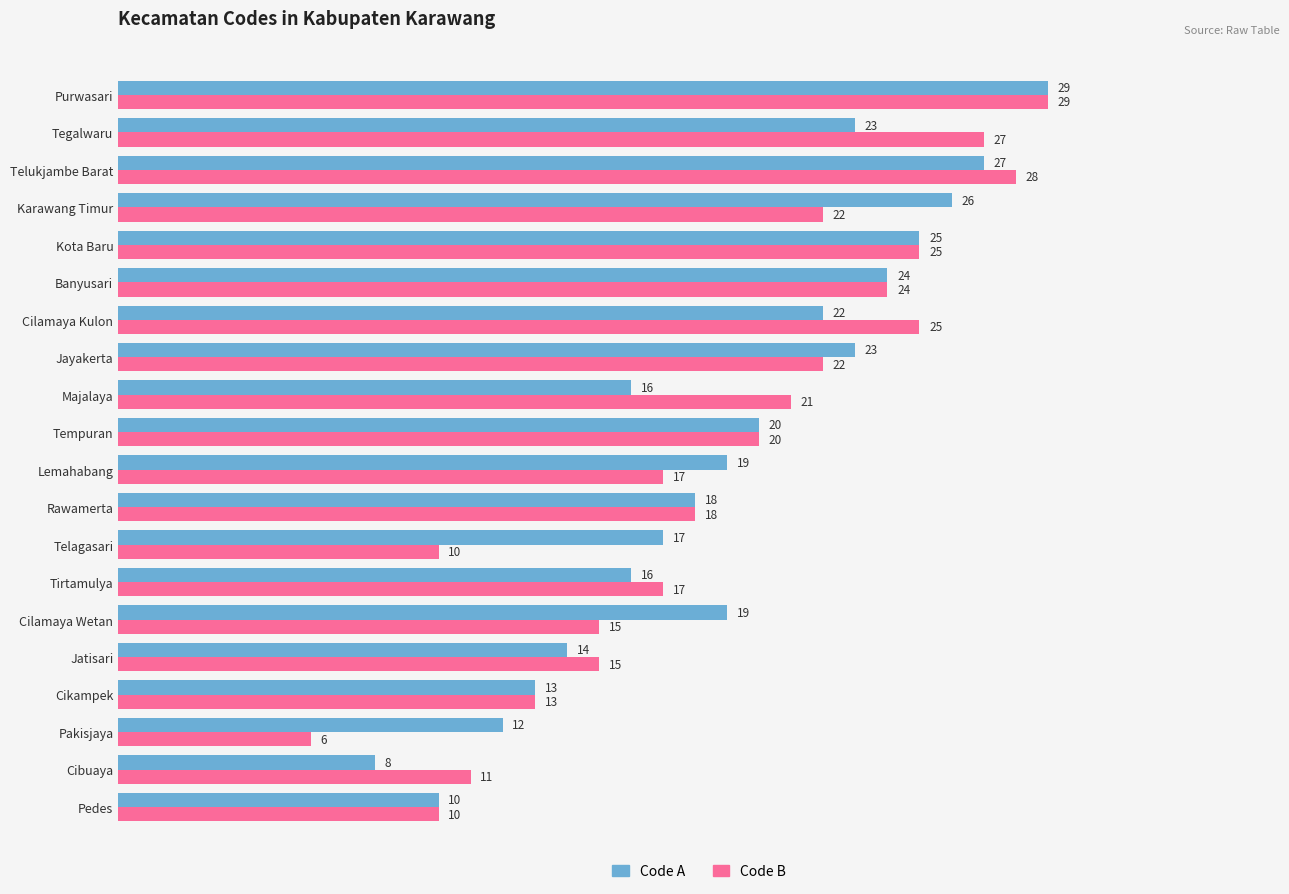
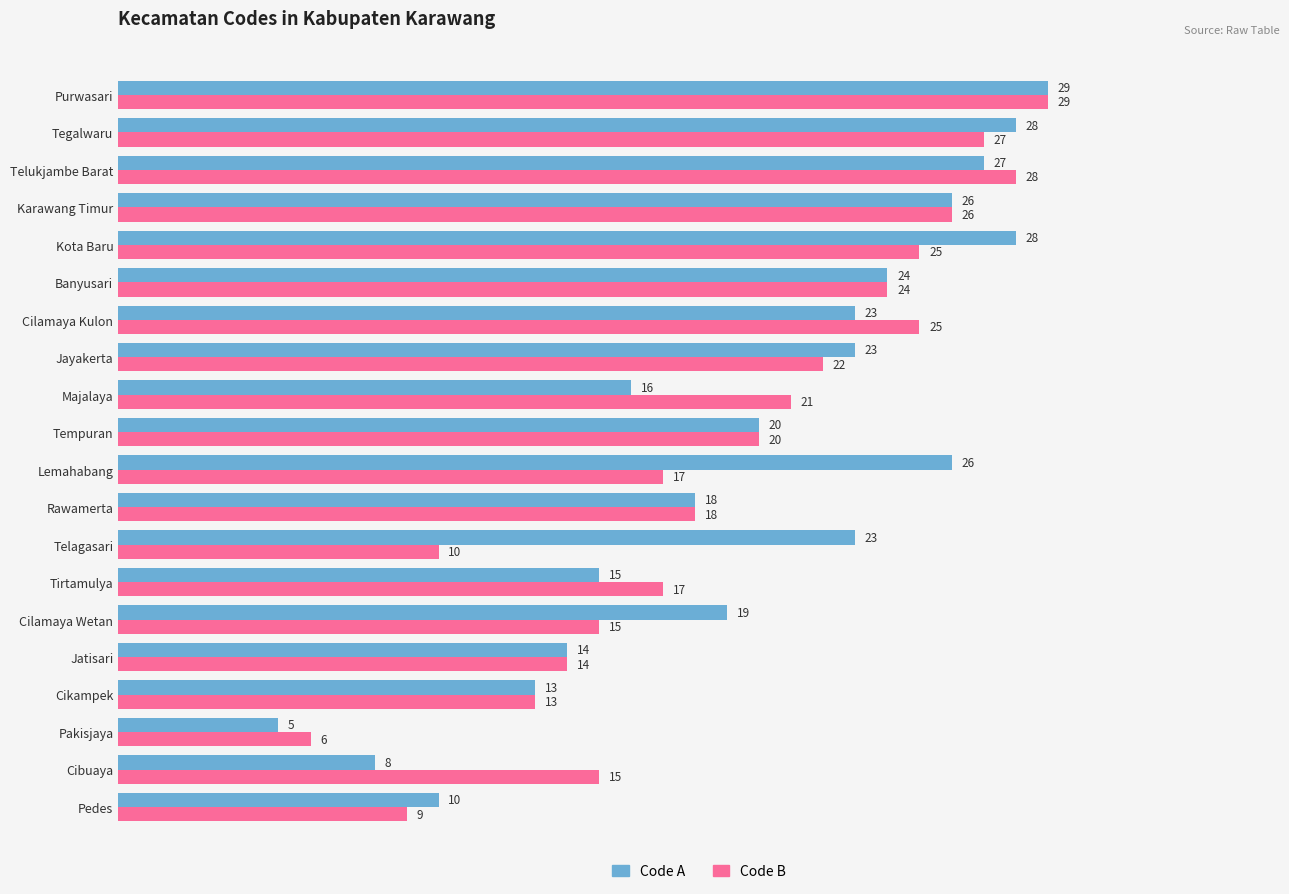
  {
    "Code A": {
      "Purwasari": 29,
-     "Tegalwaru": 23,
+     "Tegalwaru": 28,
      "Telukjambe Barat": 27,
      "Karawang Timur": 26,
-     "Kota Baru": 25,
+     "Kota Baru": 28,
      "Banyusari": 24,
-     "Cilamaya Kulon": 22,
+     "Cilamaya Kulon": 23,
      "Jayakerta": 23,
      "Majalaya": 16,
      "Tempuran": 20,
-     "Lemahabang": 19,
+     "Lemahabang": 26,
      "Rawamerta": 18,
-     "Telagasari": 17,
-     "Tirtamulya": 16,
+     "Telagasari": 23,
+     "Tirtamulya": 15,
      "Cilamaya Wetan": 19,
      "Jatisari": 14,
      "Cikampek": 13,
-     "Pakisjaya": 12,
+     "Pakisjaya": 5,
      "Cibuaya": 8,
      "Pedes": 10
    },
    "Code B": {
      "Purwasari": 29,
      "Tegalwaru": 27,
      "Telukjambe Barat": 28,
-     "Karawang Timur": 22,
+     "Karawang Timur": 26,
      "Kota Baru": 25,
      "Banyusari": 24,
      "Cilamaya Kulon": 25,
      "Jayakerta": 22,
      "Majalaya": 21,
      "Tempuran": 20,
      "Lemahabang": 17,
      "Rawamerta": 18,
      "Telagasari": 10,
      "Tirtamulya": 17,
      "Cilamaya Wetan": 15,
-     "Jatisari": 15,
+     "Jatisari": 14,
      "Cikampek": 13,
      "Pakisjaya": 6,
-     "Cibuaya": 11,
-     "Pedes": 10
+     "Cibuaya": 15,
+     "Pedes": 9
    }
  }
